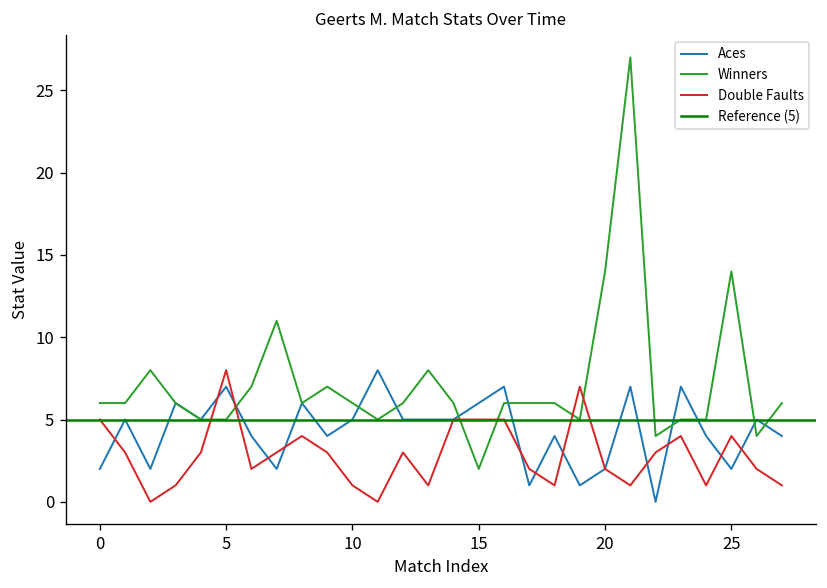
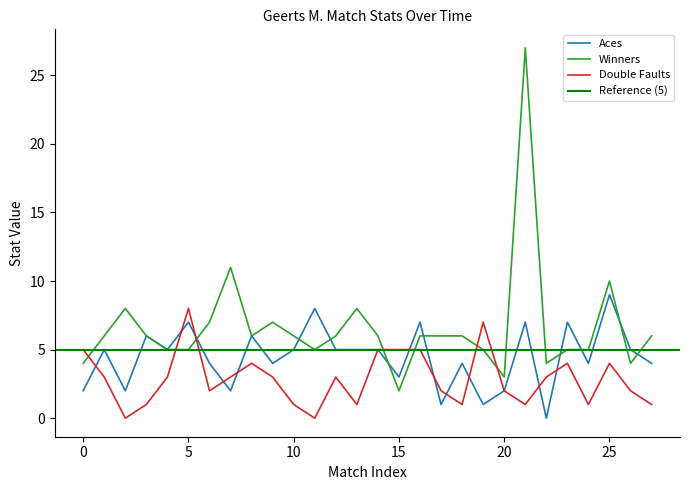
  {
    "Aces": {
      "0": 2,
      "5": 7,
      "10": 5,
-     "15": 6,
-     "25": 2
+     "15": 3,
+     "25": 9
    },
    "Winners": {
-     "0": 6,
+     "0": 4,
      "5": 5,
      "10": 6,
      "15": 2,
-     "20": 14,
-     "25": 14
+     "20": 3,
+     "25": 10
    },
    "Double Faults": {
      "0": 5,
      "5": 8,
      "10": 1,
      "15": 5,
      "25": 4
    }
  }
